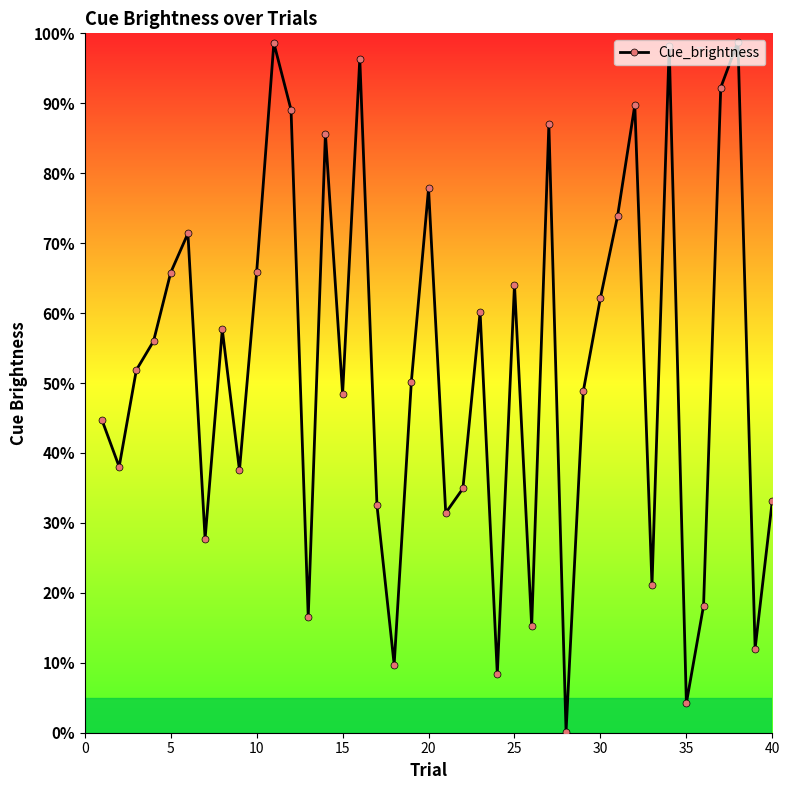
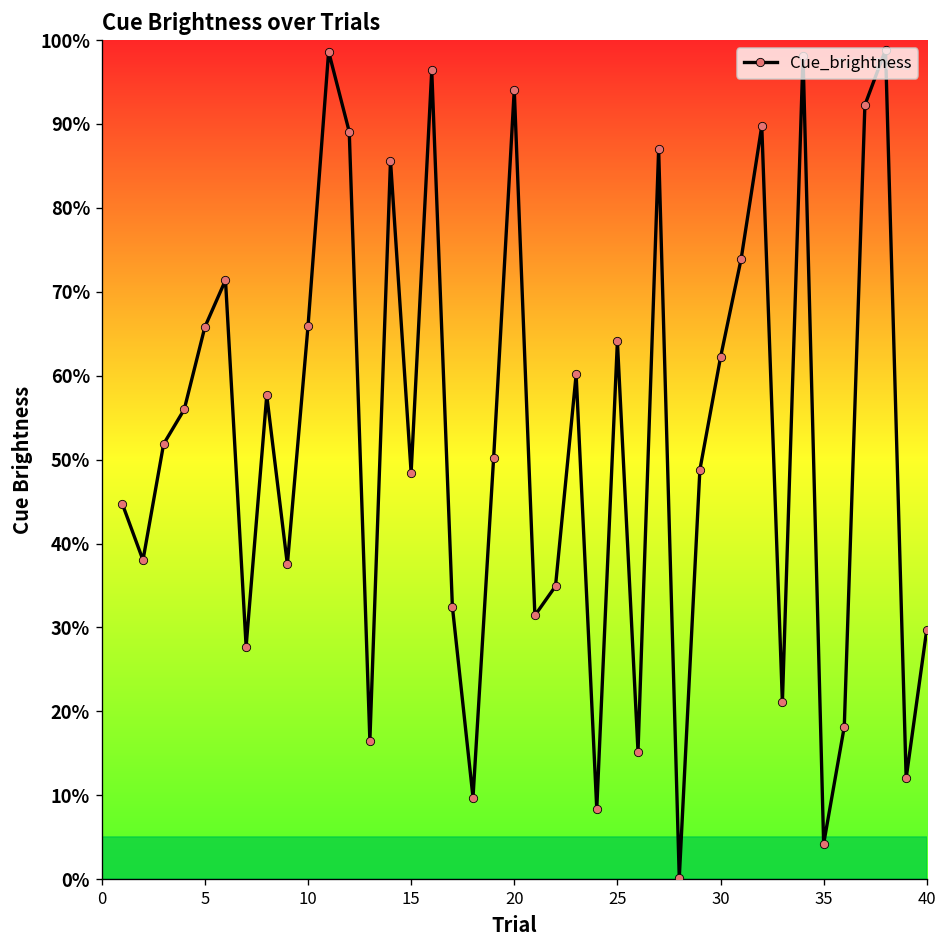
  {
    "5": "66%",
    "10": "66%",
    "15": "48%",
-   "20": "78%",
+   "20": "94%",
    "25": "64%",
    "30": "62%",
-   "40": "33%"
+   "40": "30%"
  }
